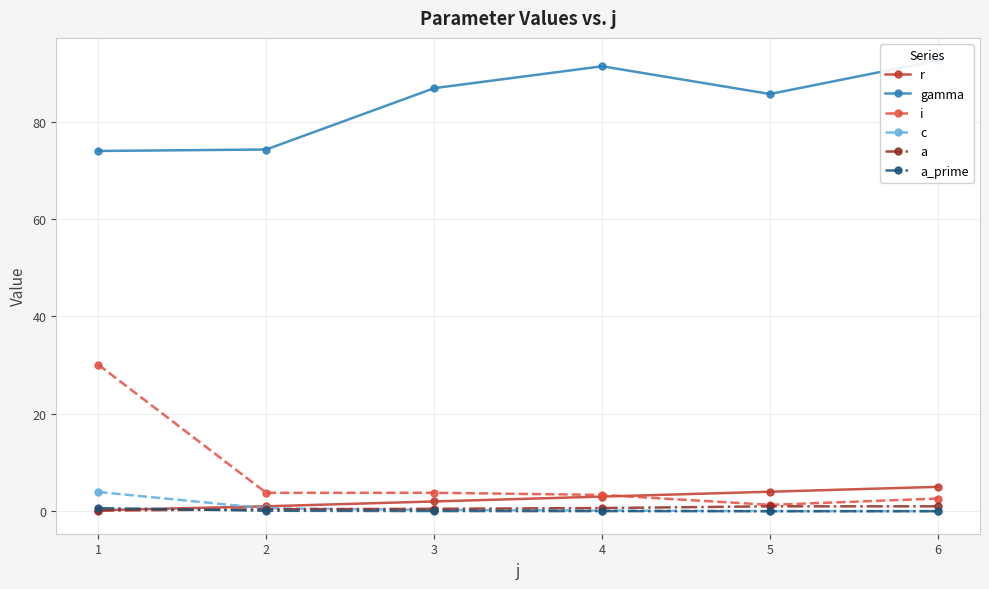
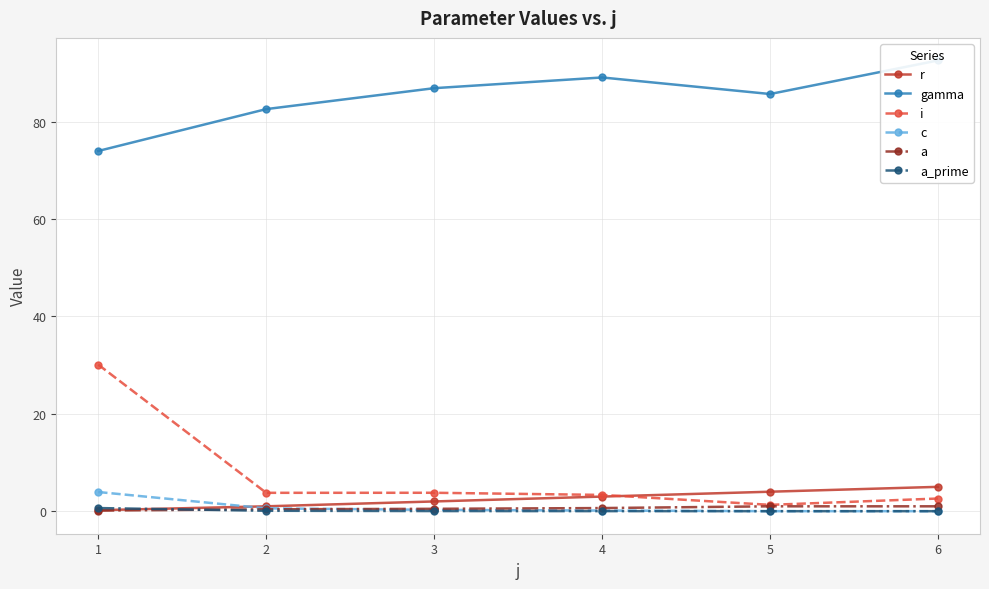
  {
    "gamma": {
      "1": 74,
-     "2": 74,
+     "2": 83,
      "3": 87,
-     "4": 91,
+     "4": 89,
      "5": 86
    },
    "c": {
      "1": 4
    }
  }
